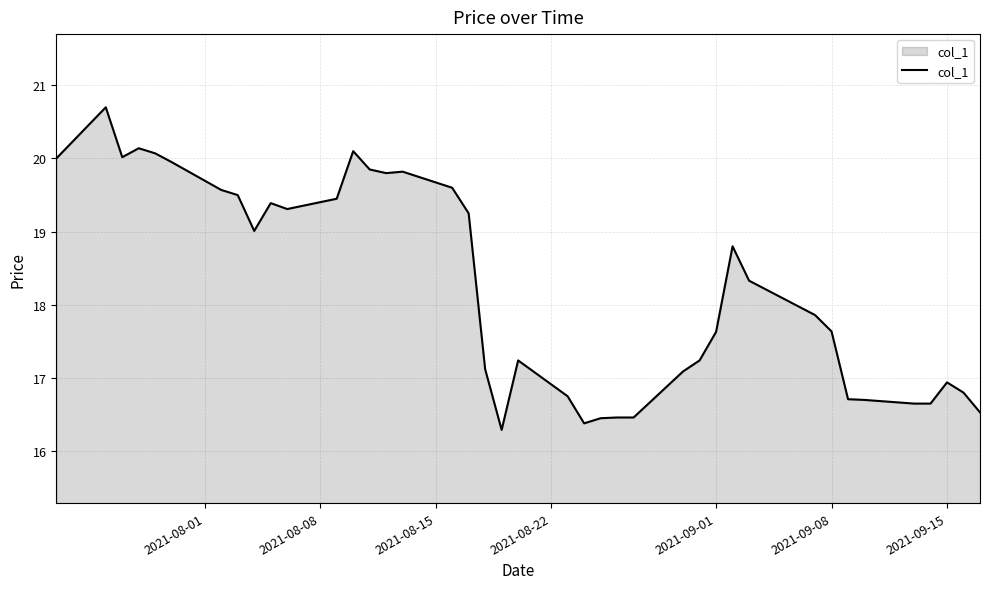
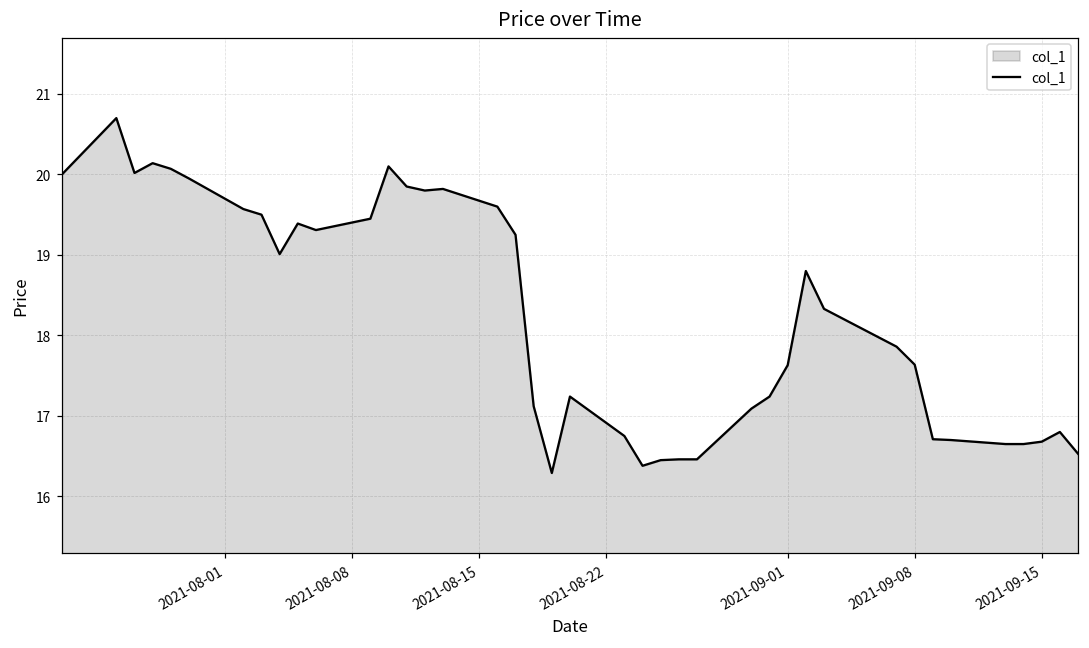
  {
    "2021-09-01": 17.6,
    "2021-09-08": 17.6,
-   "2021-09-15": 16.9
+   "2021-09-15": 16.7
  }
